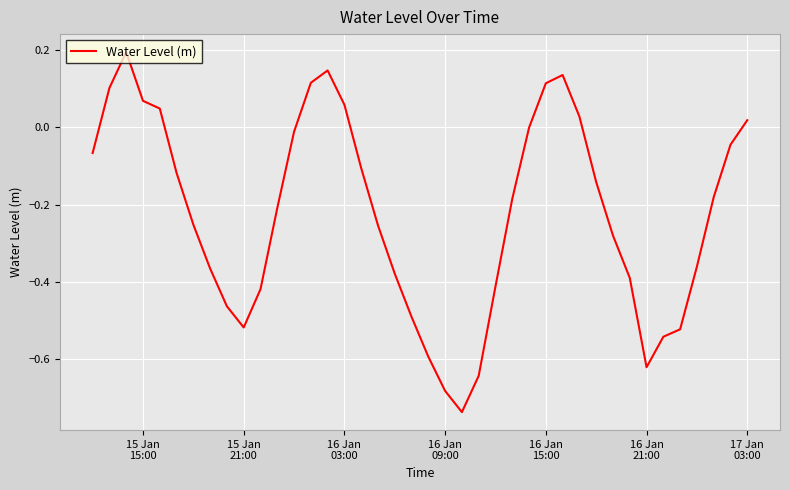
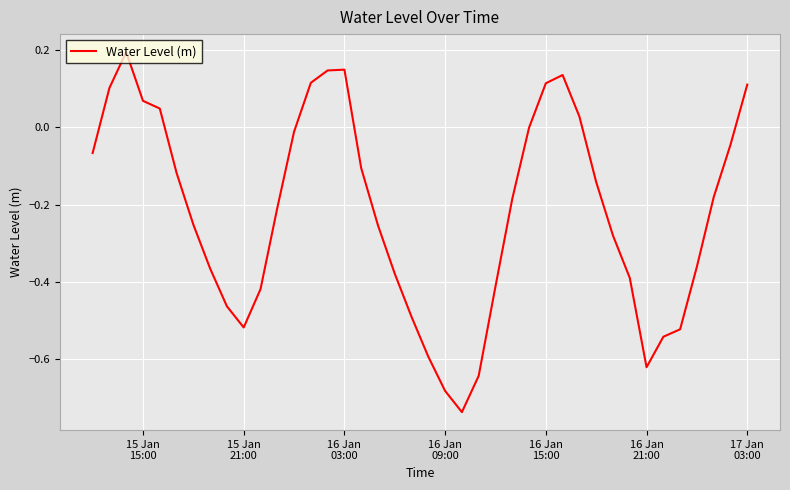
  {
    "15 Jan 15:00": 0.07,
    "15 Jan 21:00": -0.52,
-   "16 Jan 03:00": 0.06,
+   "16 Jan 03:00": 0.15,
    "16 Jan 09:00": -0.68,
    "16 Jan 15:00": 0.11,
    "16 Jan 21:00": -0.62,
-   "17 Jan 03:00": 0.02
+   "17 Jan 03:00": 0.11
  }
